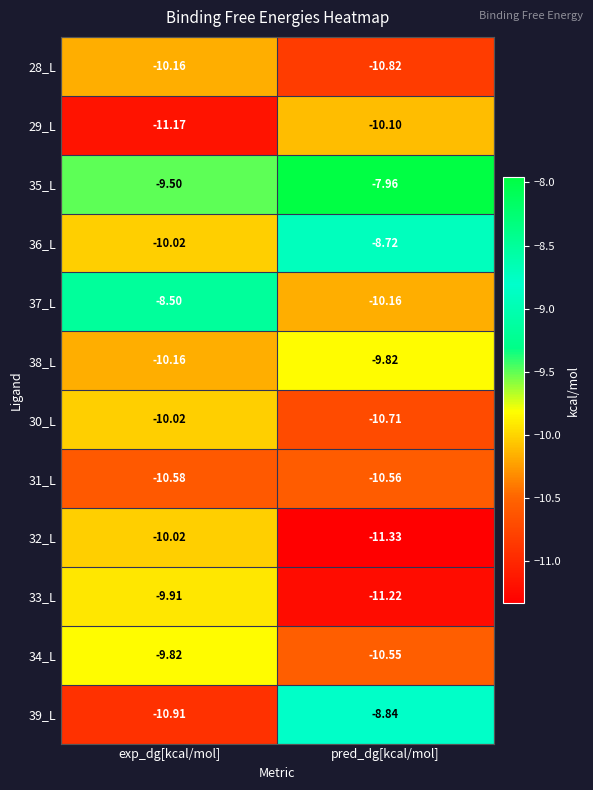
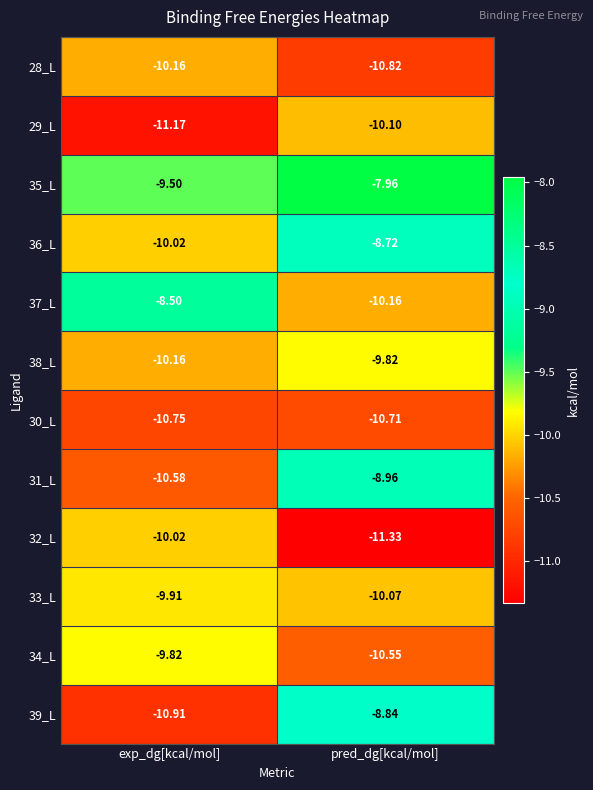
  {
    "28_L": {
      "exp_dg[kcal/mol]": -10.16,
      "pred_dg[kcal/mol]": -10.82
    },
    "29_L": {
      "exp_dg[kcal/mol]": -11.17,
      "pred_dg[kcal/mol]": -10.10
    },
    "35_L": {
      "exp_dg[kcal/mol]": -9.50,
      "pred_dg[kcal/mol]": -7.96
    },
    "36_L": {
      "exp_dg[kcal/mol]": -10.02,
      "pred_dg[kcal/mol]": -8.72
    },
    "37_L": {
      "exp_dg[kcal/mol]": -8.50,
      "pred_dg[kcal/mol]": -10.16
    },
    "38_L": {
      "exp_dg[kcal/mol]": -10.16,
      "pred_dg[kcal/mol]": -9.82
    },
    "30_L": {
-     "exp_dg[kcal/mol]": -10.02,
+     "exp_dg[kcal/mol]": -10.75,
      "pred_dg[kcal/mol]": -10.71
    },
    "31_L": {
      "exp_dg[kcal/mol]": -10.58,
-     "pred_dg[kcal/mol]": -10.56
+     "pred_dg[kcal/mol]": -8.96
    },
    "32_L": {
      "exp_dg[kcal/mol]": -10.02,
      "pred_dg[kcal/mol]": -11.33
    },
    "33_L": {
      "exp_dg[kcal/mol]": -9.91,
-     "pred_dg[kcal/mol]": -11.22
+     "pred_dg[kcal/mol]": -10.07
    },
    "34_L": {
      "exp_dg[kcal/mol]": -9.82,
      "pred_dg[kcal/mol]": -10.55
    },
    "39_L": {
      "exp_dg[kcal/mol]": -10.91,
      "pred_dg[kcal/mol]": -8.84
    }
  }
